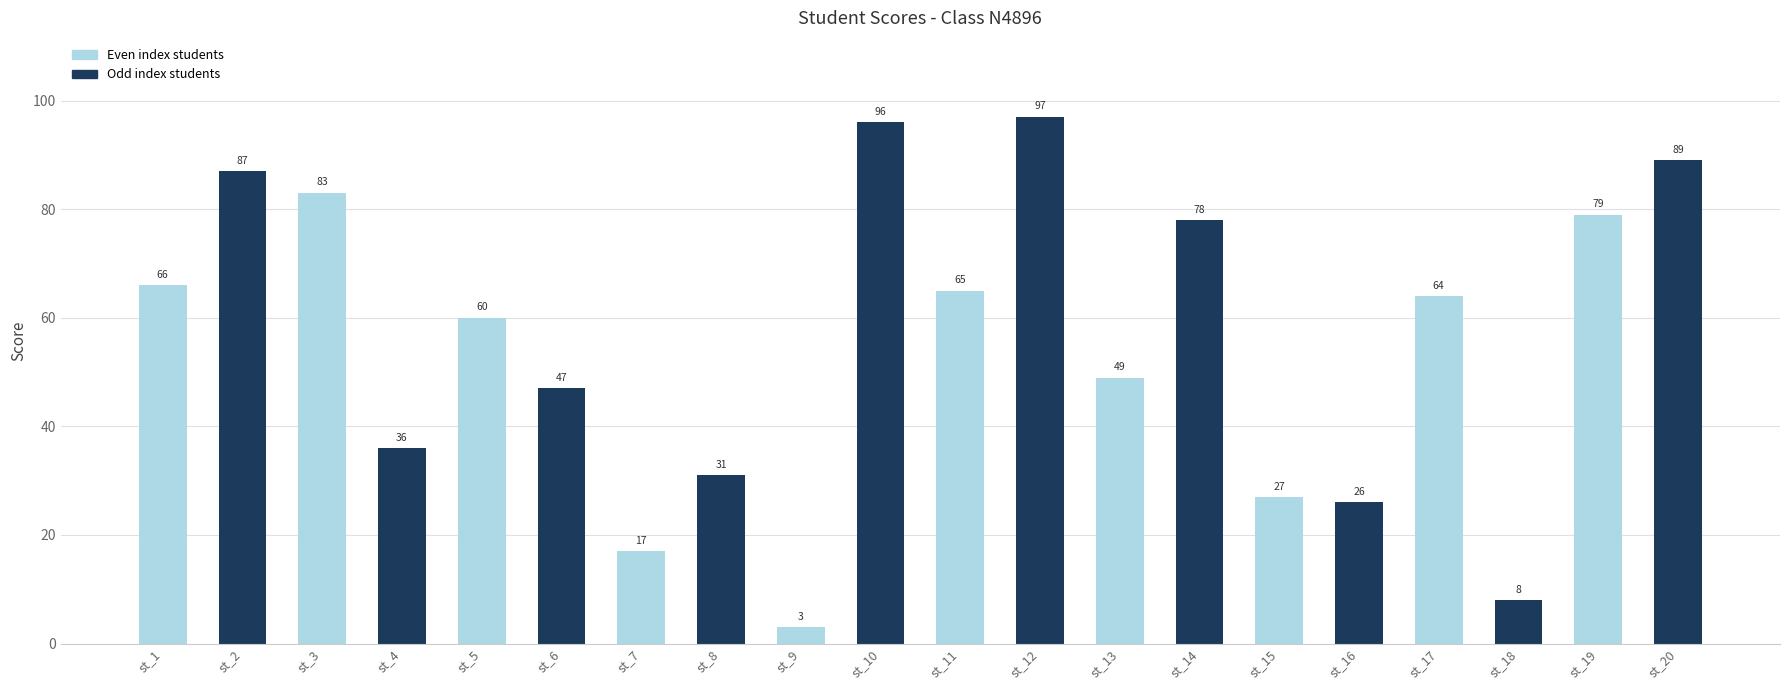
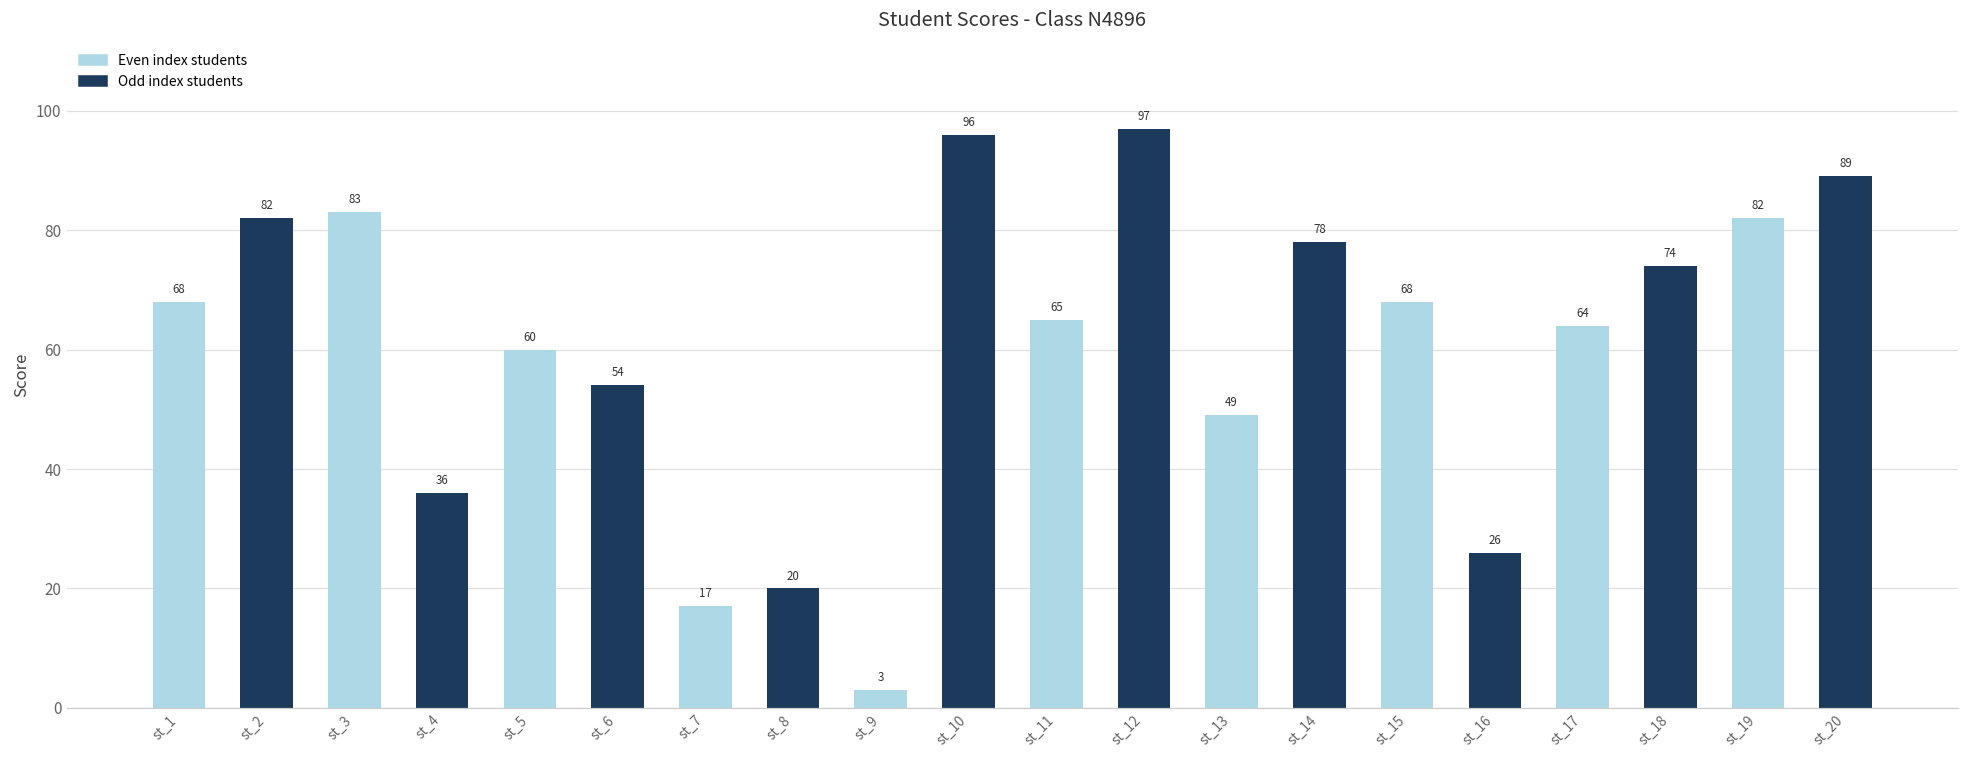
  {
-   "st_1": 66,
-   "st_2": 87,
+   "st_1": 68,
+   "st_2": 82,
    "st_3": 83,
    "st_4": 36,
    "st_5": 60,
-   "st_6": 47,
+   "st_6": 54,
    "st_7": 17,
-   "st_8": 31,
+   "st_8": 20,
    "st_9": 3,
    "st_10": 96,
    "st_11": 65,
    "st_12": 97,
    "st_13": 49,
    "st_14": 78,
-   "st_15": 27,
+   "st_15": 68,
    "st_16": 26,
    "st_17": 64,
-   "st_18": 8,
-   "st_19": 79,
+   "st_18": 74,
+   "st_19": 82,
    "st_20": 89
  }
